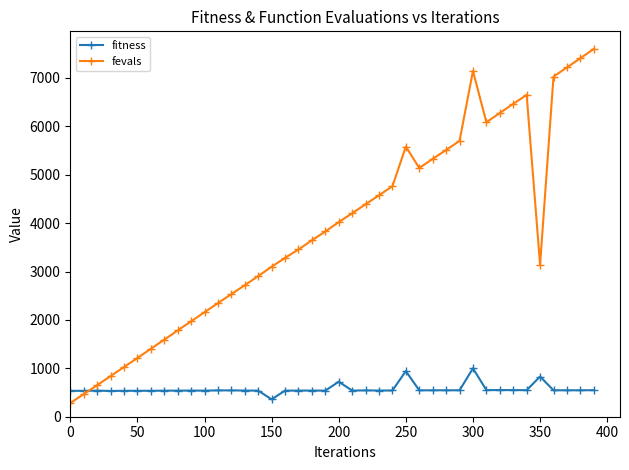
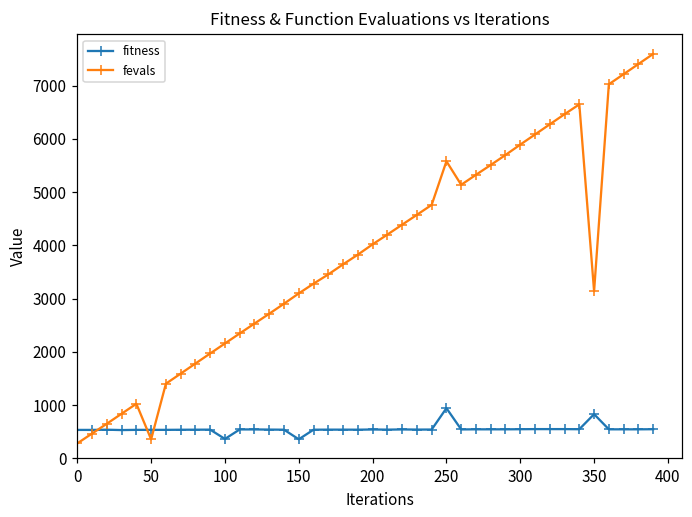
  {
    "fitness": {
      "0": 500,
      "50": 500,
-     "100": 500,
+     "100": 400,
      "150": 400,
-     "200": 700,
+     "200": 500,
      "250": 900,
-     "300": 1000,
+     "300": 500,
      "350": 800
    },
    "fevals": {
      "0": 300,
-     "50": 1200,
+     "50": 400,
      "100": 2200,
      "150": 3100,
      "200": 4000,
      "250": 5600,
-     "300": 7100,
+     "300": 5900,
      "350": 3100
    }
  }
